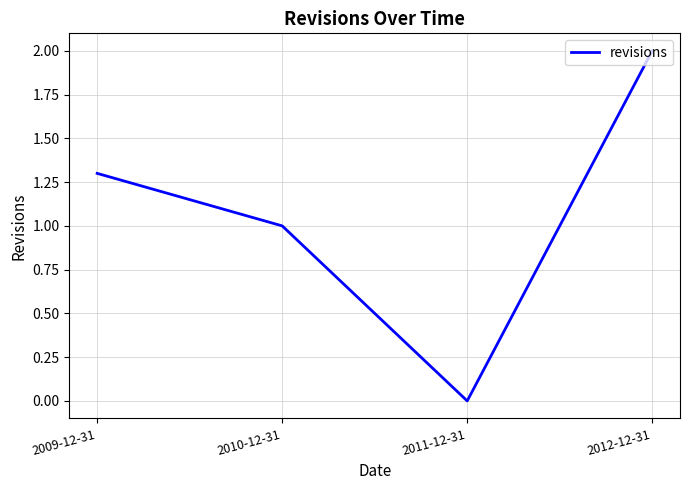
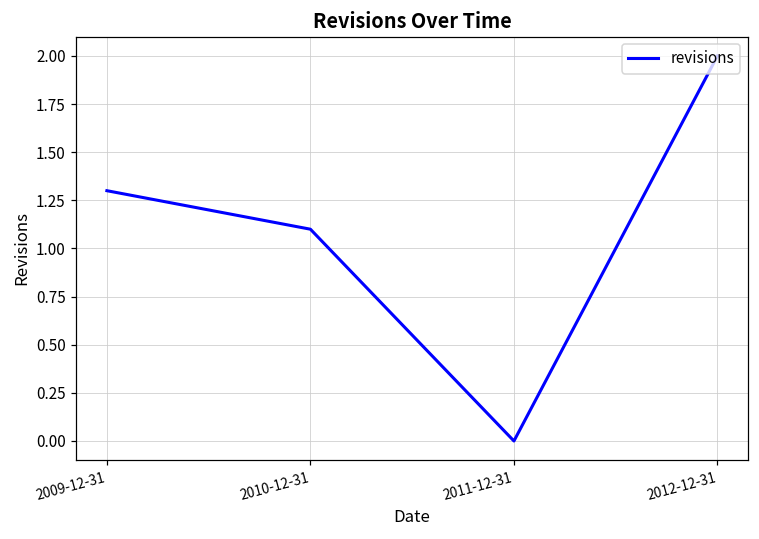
  {
    "2009-12-31": 1.3,
-   "2010-12-31": 1.0,
+   "2010-12-31": 1.1,
    "2011-12-31": 0.0
  }
